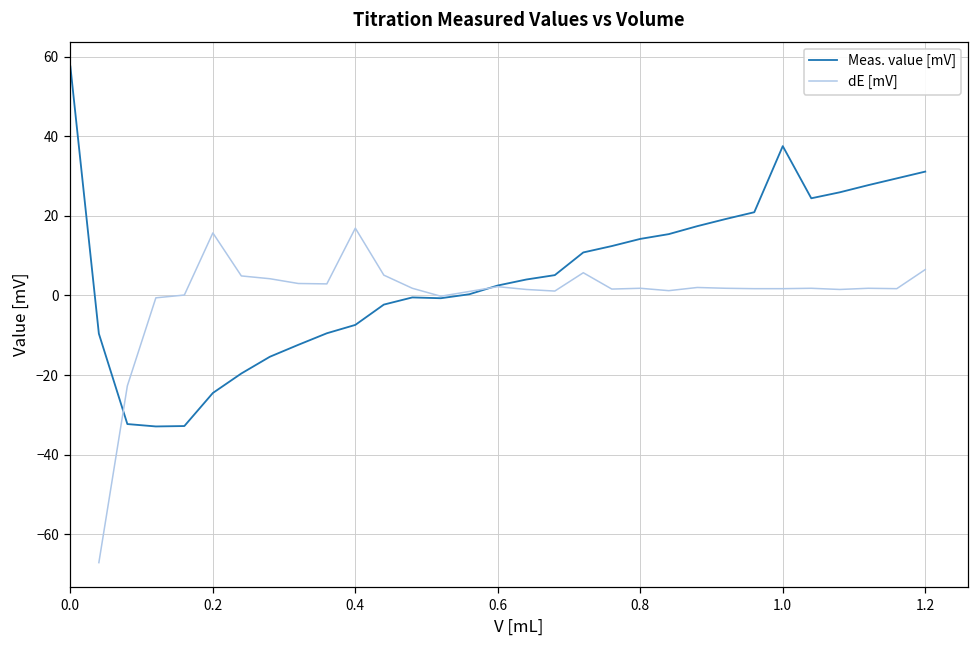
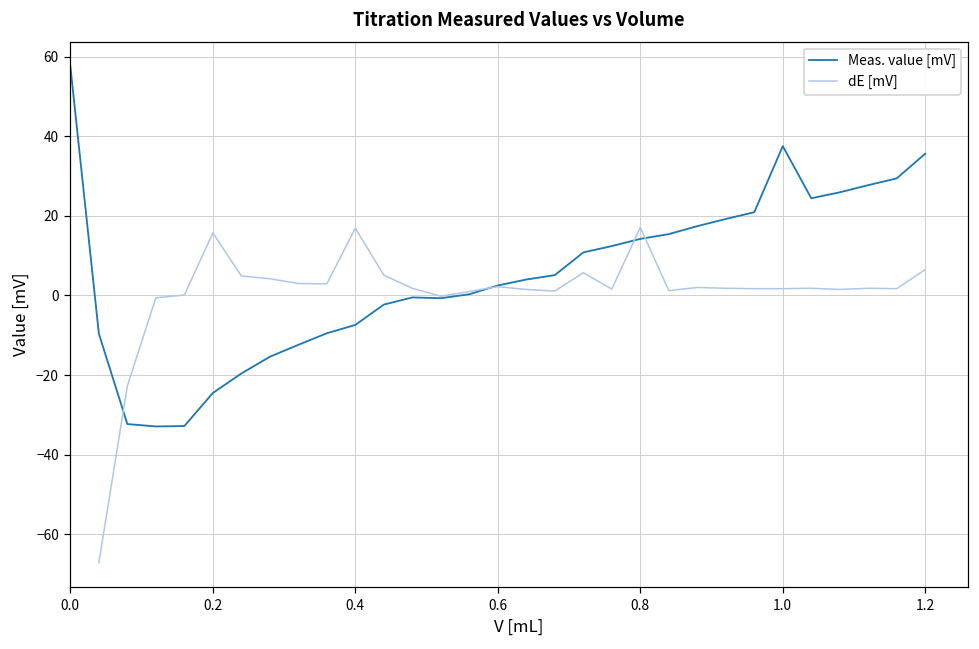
  {
    "Meas. value [mV]": {
      "0.0": 58,
      "0.2": -25,
      "0.4": -7,
      "0.8": 14,
      "1.0": 38,
-     "1.2": 31
+     "1.2": 36
    },
    "dE [mV]": {
      "0.2": 16,
      "0.4": 17,
-     "0.8": 2,
+     "0.8": 17,
      "1.0": 2,
      "1.2": 7
    }
  }
